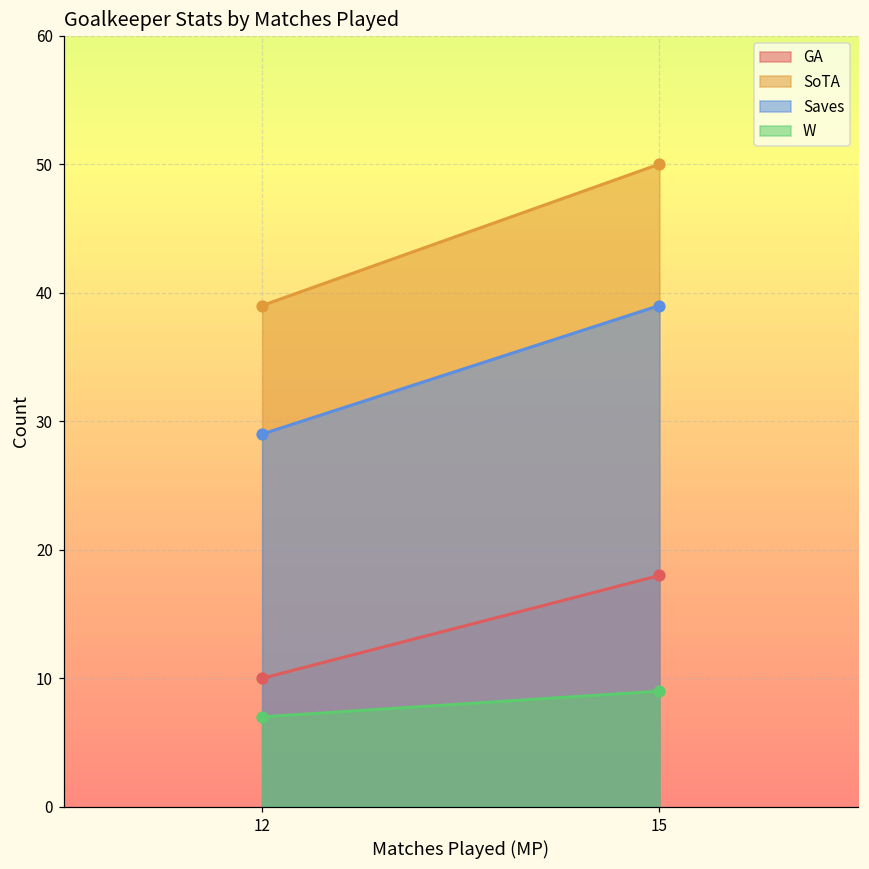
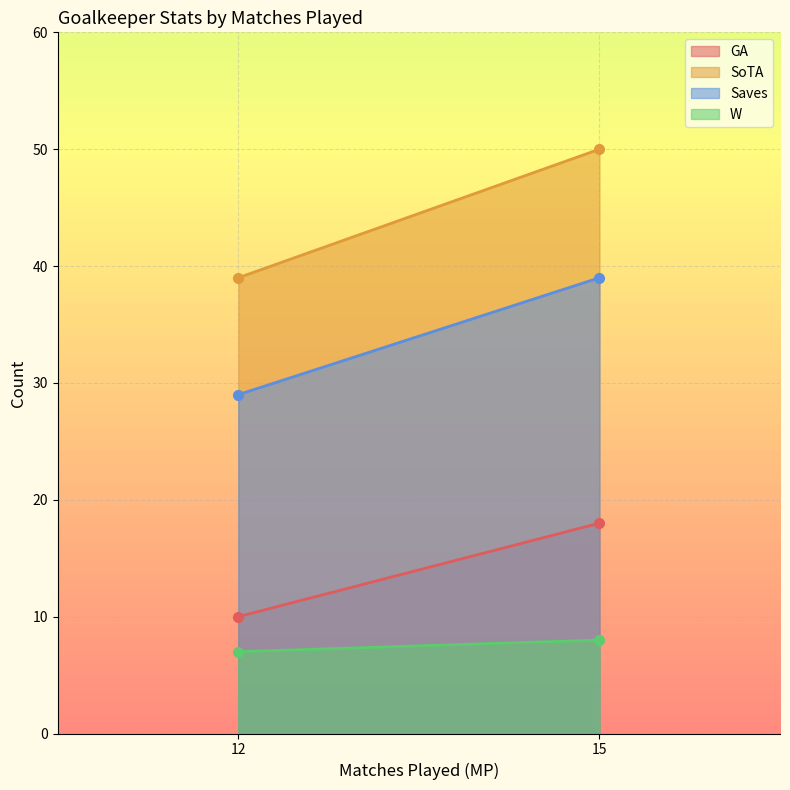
  {
    "Saves": {
      "12": 29,
      "15": 39
    },
    "W": {
      "12": 7,
-     "15": 9
+     "15": 8
    }
  }
